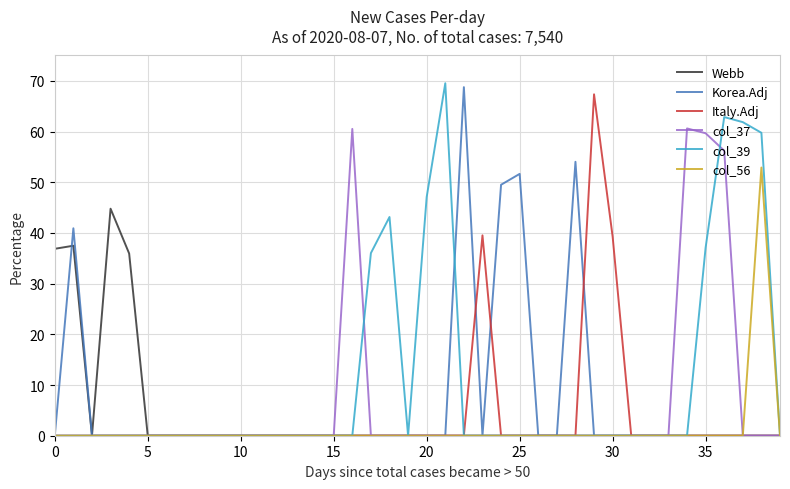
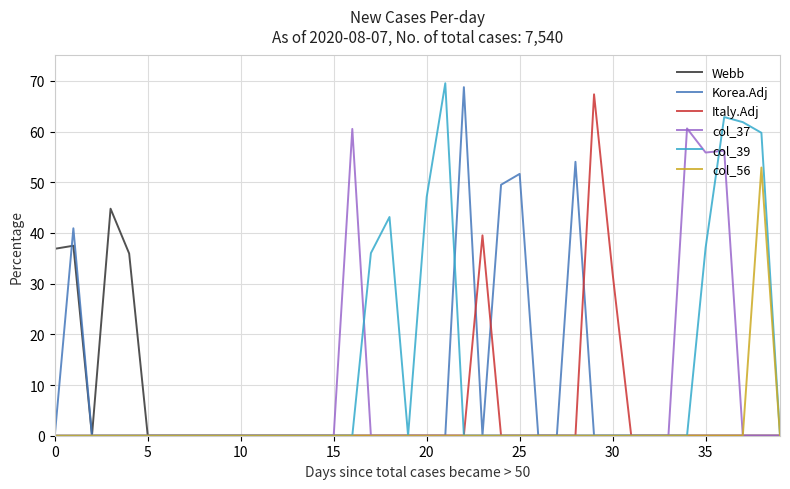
  {
    "Webb": {
      "0": 37
    },
    "Italy.Adj": {
-     "30": 39
+     "30": 32
    },
    "col_37": {
-     "35": 60
+     "35": 56
    }
  }
